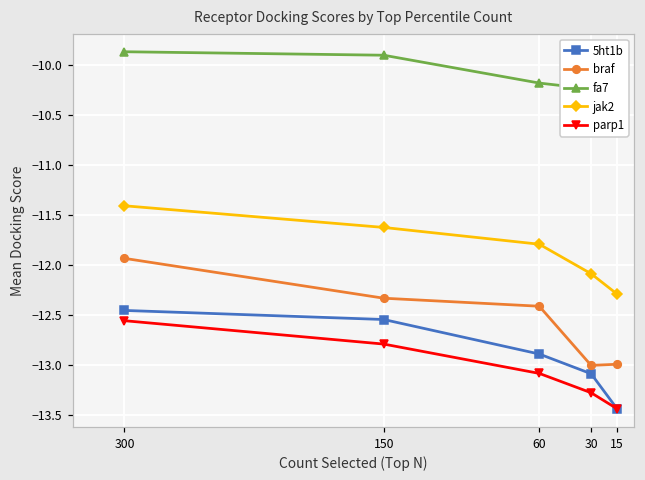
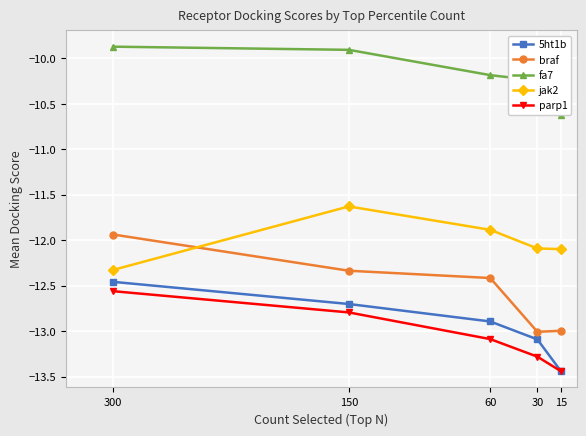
  {
    "5ht1b": {
      "300": -12.5,
-     "150": -12.5,
+     "150": -12.7,
      "60": -12.9,
      "30": -13.1
    },
    "braf": {
      "300": -11.9,
      "150": -12.3,
      "60": -12.4,
      "30": -13.0,
      "15": -13.0
    },
    "fa7": {
      "300": -9.9,
      "150": -9.9,
      "60": -10.2
    },
    "jak2": {
-     "300": -11.4,
+     "300": -12.3,
      "150": -11.6,
-     "60": -11.8,
+     "60": -11.9,
      "30": -12.1,
-     "15": -12.3
+     "15": -12.1
    },
    "parp1": {
      "300": -12.6,
      "150": -12.8,
      "60": -13.1,
      "30": -13.3
    }
  }
